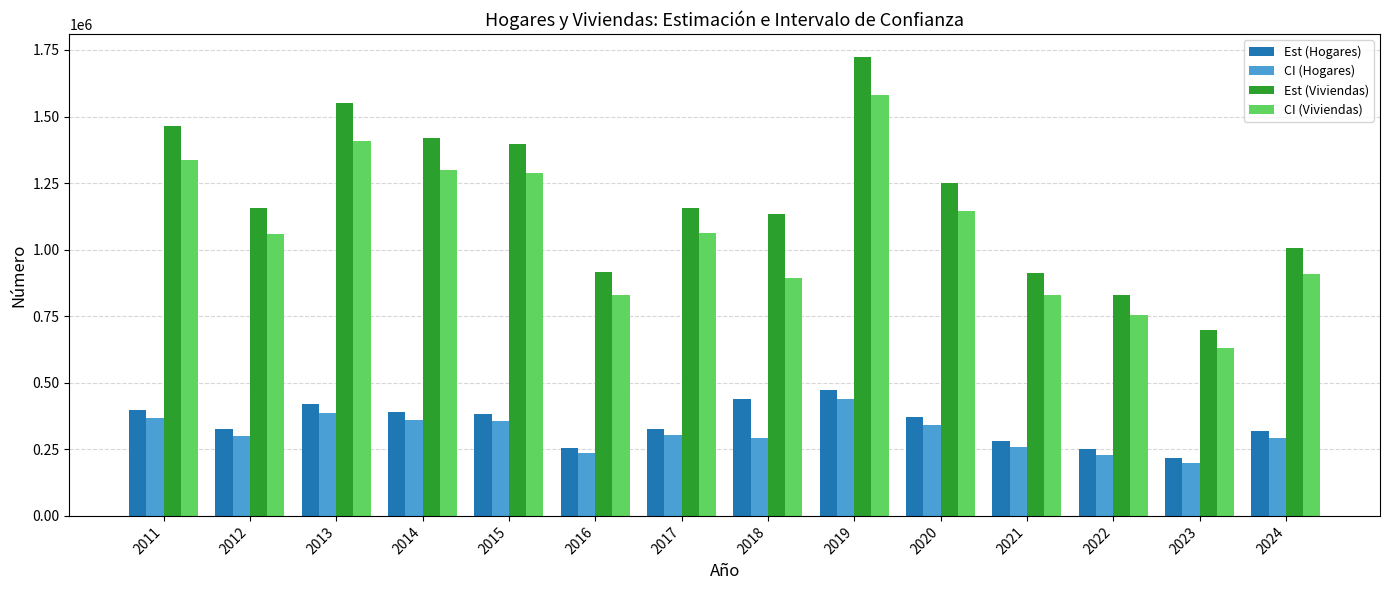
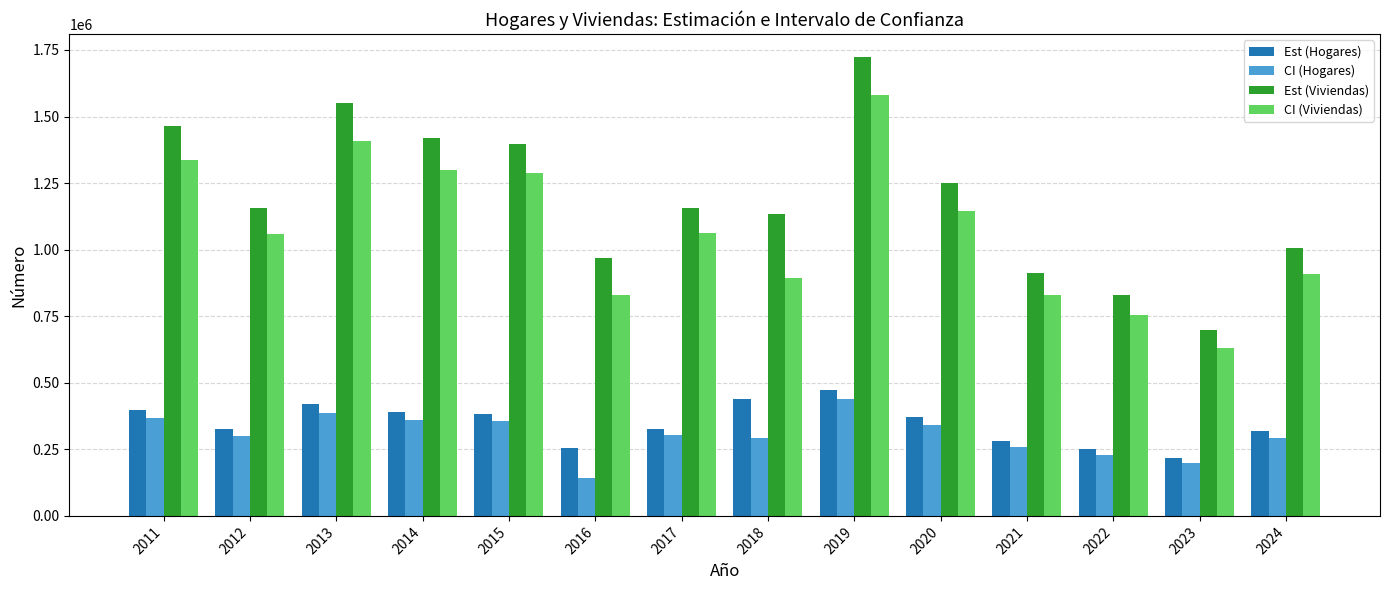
  {
    "Est (Hogares)": {
      "2011": 400000,
      "2012": 320000,
      "2013": 420000,
      "2014": 390000,
      "2015": 380000,
      "2016": 260000,
      "2017": 330000,
      "2018": 440000,
      "2019": 470000,
      "2020": 370000,
      "2021": 280000,
      "2022": 250000,
      "2023": 220000,
      "2024": 320000
    },
    "CI (Hogares)": {
      "2011": 370000,
      "2012": 300000,
      "2013": 390000,
      "2014": 360000,
      "2015": 360000,
-     "2016": 230000,
+     "2016": 140000,
      "2017": 300000,
      "2018": 290000,
      "2019": 440000,
      "2020": 340000,
      "2021": 260000,
      "2022": 230000,
      "2023": 200000,
      "2024": 290000
    },
    "Est (Viviendas)": {
      "2011": 1460000,
      "2012": 1160000,
      "2013": 1550000,
      "2014": 1420000,
      "2015": 1400000,
-     "2016": 920000,
+     "2016": 970000,
      "2017": 1160000,
      "2018": 1130000,
      "2019": 1720000,
      "2020": 1250000,
      "2021": 910000,
      "2022": 830000,
      "2023": 700000,
      "2024": 1010000
    },
    "CI (Viviendas)": {
      "2011": 1340000,
      "2012": 1060000,
      "2013": 1410000,
      "2014": 1300000,
      "2015": 1290000,
      "2016": 830000,
      "2017": 1060000,
      "2018": 890000,
      "2019": 1580000,
      "2020": 1150000,
      "2021": 830000,
      "2022": 750000,
      "2023": 630000,
      "2024": 910000
    }
  }
